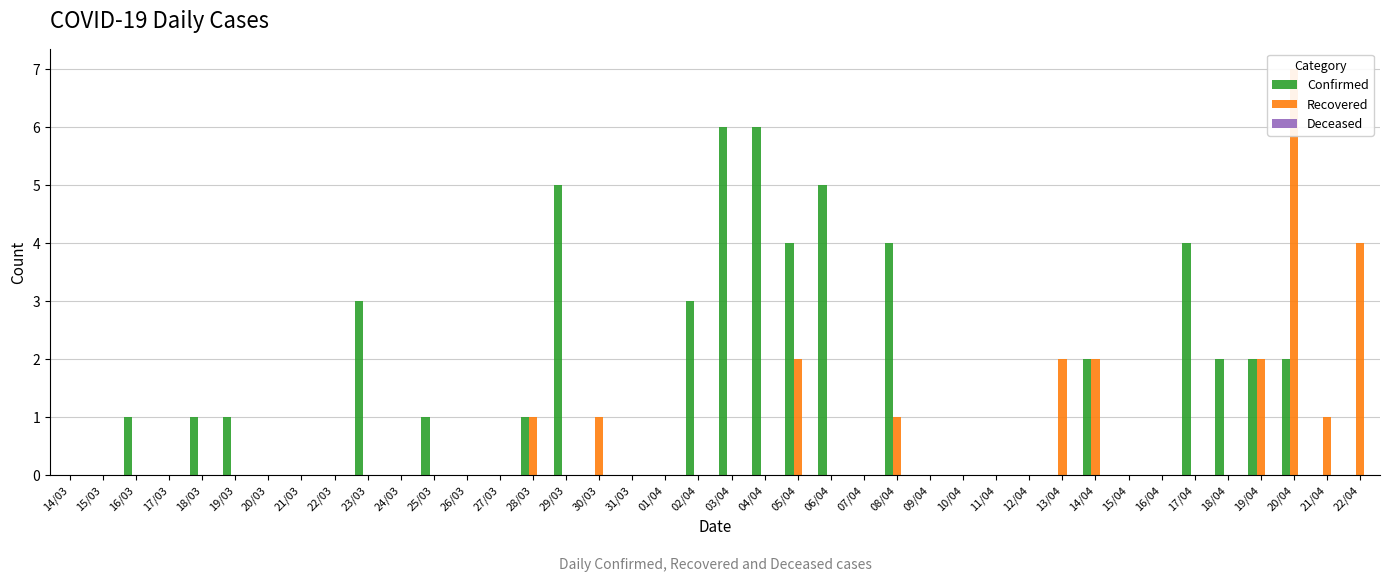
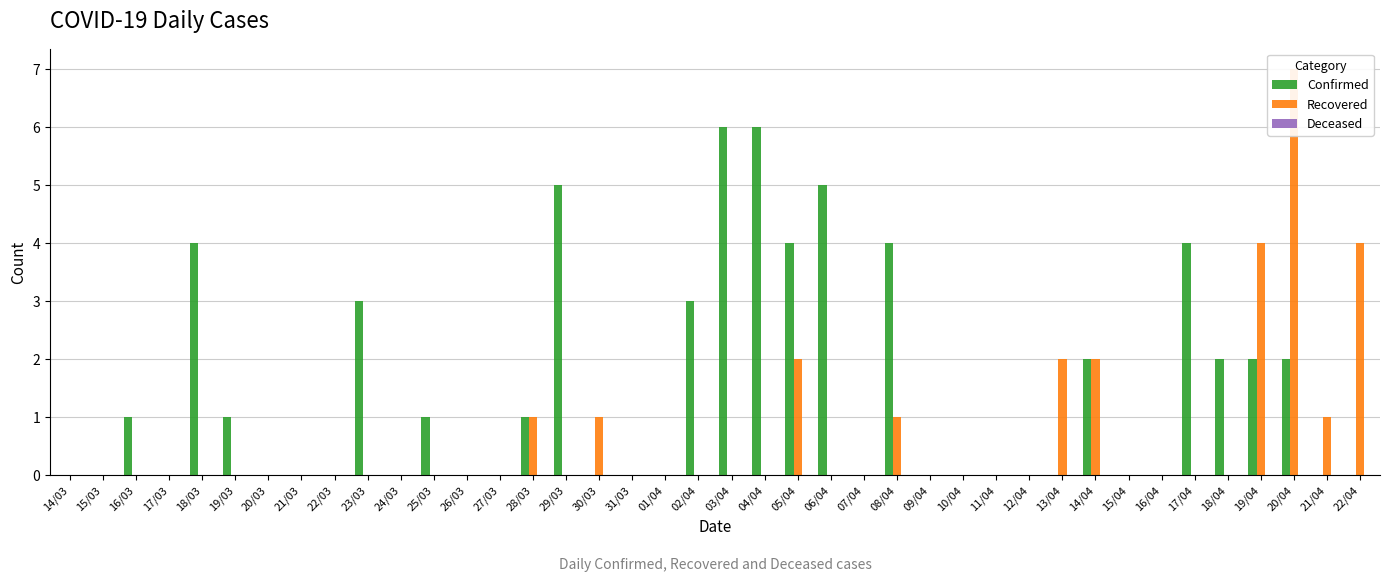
  {
    "Confirmed": {
      "14/03": 0,
      "15/03": 0,
      "16/03": 1,
      "17/03": 0,
-     "18/03": 1,
+     "18/03": 4,
      "19/03": 1,
      "20/03": 0,
      "21/03": 0,
      "22/03": 0,
      "23/03": 3,
      "24/03": 0,
      "25/03": 1,
      "26/03": 0,
      "27/03": 0,
      "28/03": 1,
      "29/03": 5,
      "30/03": 0,
      "31/03": 0,
      "01/04": 0,
      "02/04": 3,
      "03/04": 6,
      "04/04": 6,
      "05/04": 4,
      "06/04": 5,
      "07/04": 0,
      "08/04": 4,
      "09/04": 0,
      "10/04": 0,
      "11/04": 0,
      "12/04": 0,
      "13/04": 0,
      "14/04": 2,
      "15/04": 0,
      "16/04": 0,
      "17/04": 4,
      "18/04": 2,
      "19/04": 2,
      "20/04": 2,
      "21/04": 0,
      "22/04": 0
    },
    "Recovered": {
      "14/03": 0,
      "15/03": 0,
      "16/03": 0,
      "17/03": 0,
      "18/03": 0,
      "19/03": 0,
      "20/03": 0,
      "21/03": 0,
      "22/03": 0,
      "23/03": 0,
      "24/03": 0,
      "25/03": 0,
      "26/03": 0,
      "27/03": 0,
      "28/03": 1,
      "29/03": 0,
      "30/03": 1,
      "31/03": 0,
      "01/04": 0,
      "02/04": 0,
      "03/04": 0,
      "04/04": 0,
      "05/04": 2,
      "06/04": 0,
      "07/04": 0,
      "08/04": 1,
      "09/04": 0,
      "10/04": 0,
      "11/04": 0,
      "12/04": 0,
      "13/04": 2,
      "14/04": 2,
      "15/04": 0,
      "16/04": 0,
      "17/04": 0,
      "18/04": 0,
-     "19/04": 2,
+     "19/04": 4,
      "21/04": 1,
      "22/04": 4
    },
    "Deceased": {
      "14/03": 0,
      "15/03": 0,
      "16/03": 0,
      "17/03": 0,
      "18/03": 0,
      "19/03": 0,
      "20/03": 0,
      "21/03": 0,
      "22/03": 0,
      "23/03": 0,
      "24/03": 0,
      "25/03": 0,
      "26/03": 0,
      "27/03": 0,
      "28/03": 0,
      "29/03": 0,
      "30/03": 0,
      "31/03": 0,
      "01/04": 0,
      "02/04": 0,
      "03/04": 0,
      "04/04": 0,
      "05/04": 0,
      "06/04": 0,
      "07/04": 0,
      "08/04": 0,
      "09/04": 0,
      "10/04": 0,
      "11/04": 0,
      "12/04": 0,
      "13/04": 0,
      "14/04": 0,
      "15/04": 0,
      "16/04": 0,
      "17/04": 0,
      "18/04": 0,
      "19/04": 0,
      "20/04": 0,
      "21/04": 0,
      "22/04": 0
    }
  }
